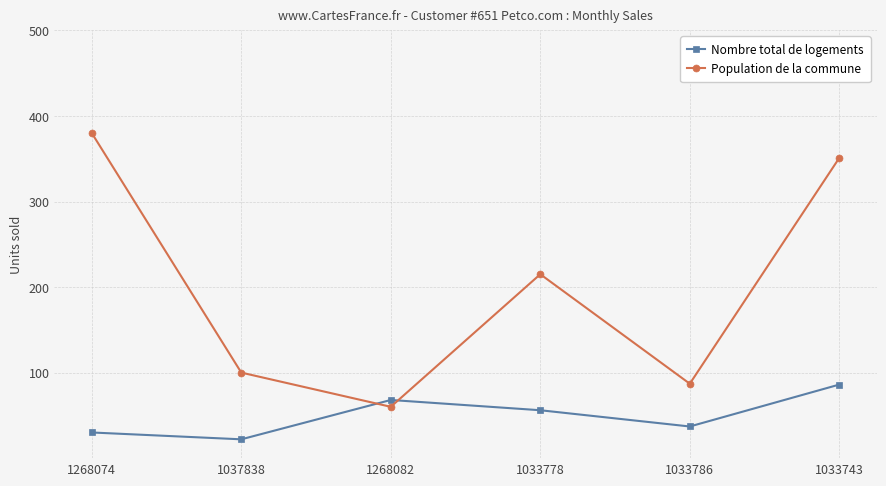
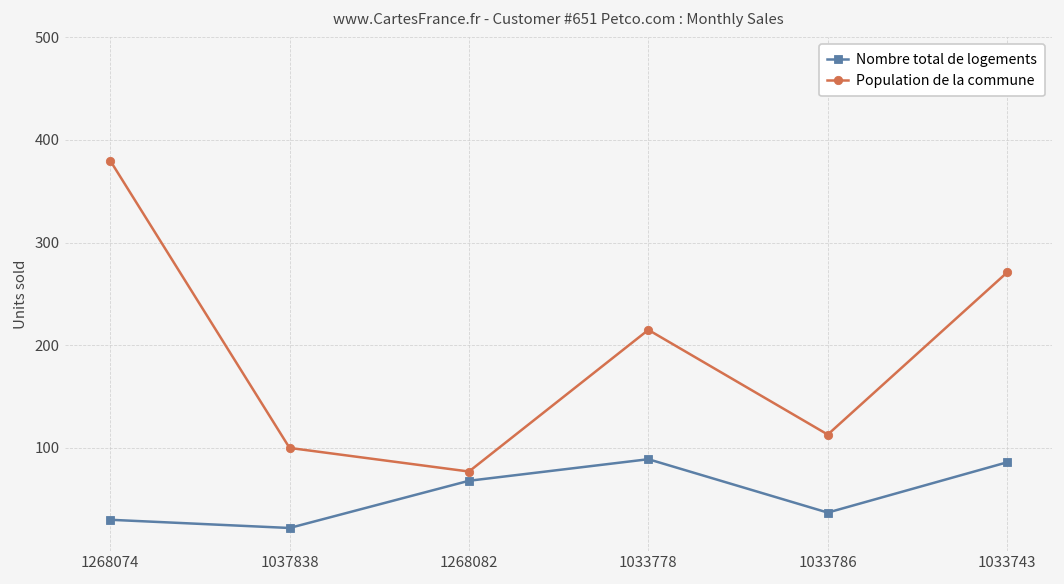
  {
    "Nombre total de logements": {
      "1268074": 30,
      "1037838": 20,
      "1268082": 70,
-     "1033778": 60,
+     "1033778": 90,
      "1033786": 40,
      "1033743": 90
    },
    "Population de la commune": {
      "1268074": 380,
      "1037838": 100,
-     "1268082": 60,
+     "1268082": 80,
      "1033778": 220,
-     "1033786": 90,
-     "1033743": 350
+     "1033786": 110,
+     "1033743": 270
    }
  }
